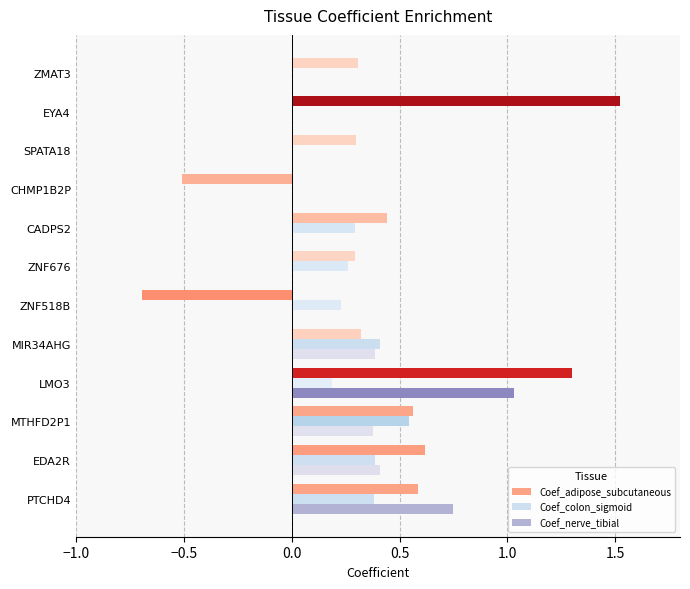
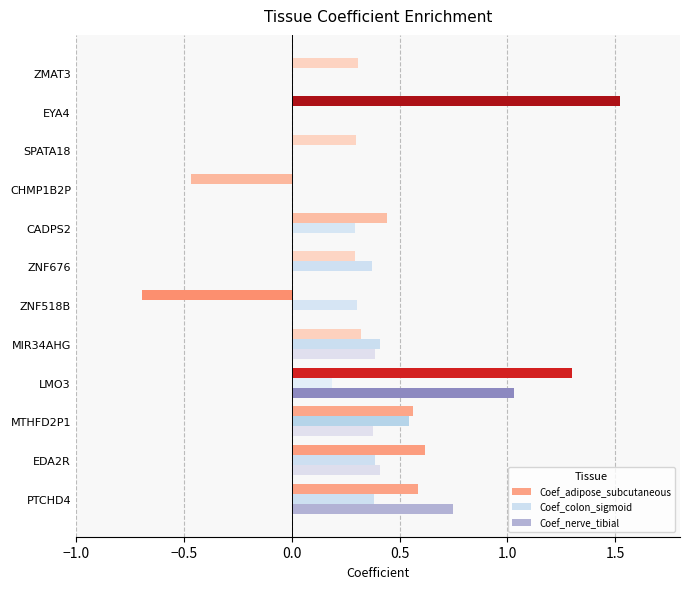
  {
    "Coef_adipose_subcutaneous": {
      "ZMAT3": 0.31,
      "EYA4": 1.52,
      "SPATA18": 0.30,
-     "CHMP1B2P": -0.51,
+     "CHMP1B2P": -0.47,
      "CADPS2": 0.44,
      "ZNF676": 0.29,
      "ZNF518B": -0.69,
      "MIR34AHG": 0.32,
      "LMO3": 1.30,
      "MTHFD2P1": 0.56,
      "EDA2R": 0.62,
      "PTCHD4": 0.58
    },
    "Coef_colon_sigmoid": {
      "ZMAT3": 0.00,
      "EYA4": 0.00,
      "SPATA18": 0.00,
      "CHMP1B2P": 0.00,
      "CADPS2": 0.30,
-     "ZNF676": 0.26,
-     "ZNF518B": 0.23,
+     "ZNF676": 0.37,
+     "ZNF518B": 0.30,
      "MIR34AHG": 0.41,
      "LMO3": 0.19,
      "MTHFD2P1": 0.54,
      "EDA2R": 0.39,
      "PTCHD4": 0.38
    },
    "Coef_nerve_tibial": {
      "ZMAT3": 0.00,
      "EYA4": 0.00,
      "SPATA18": 0.00,
      "CHMP1B2P": 0.00,
      "CADPS2": 0.00,
      "ZNF676": 0.00,
      "ZNF518B": 0.00,
      "MIR34AHG": 0.39,
      "LMO3": 1.03,
      "MTHFD2P1": 0.38,
      "EDA2R": 0.41,
      "PTCHD4": 0.75
    }
  }
